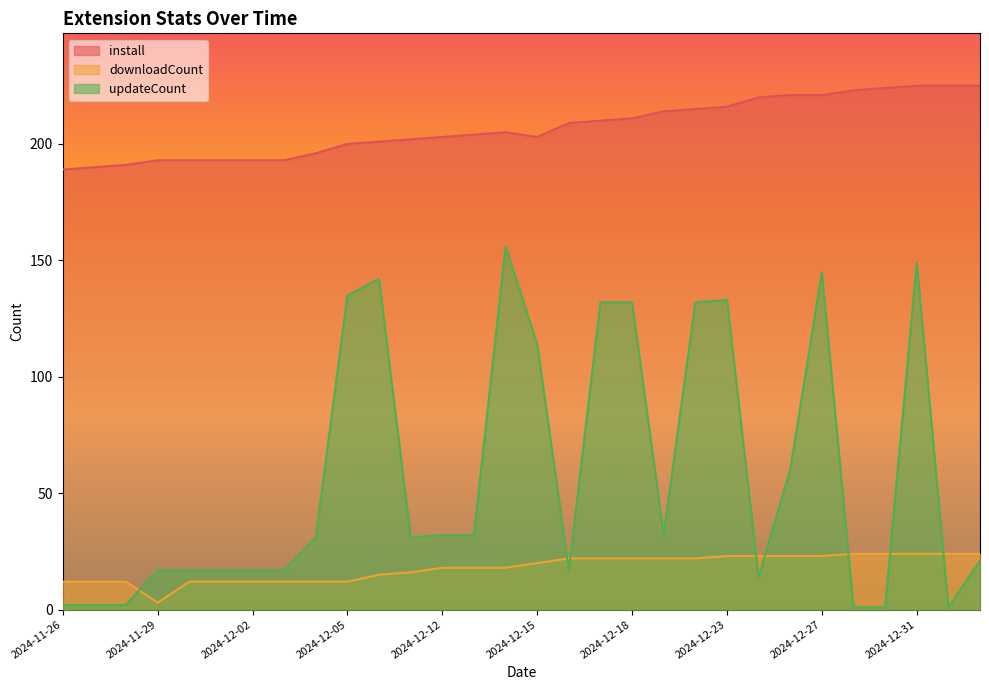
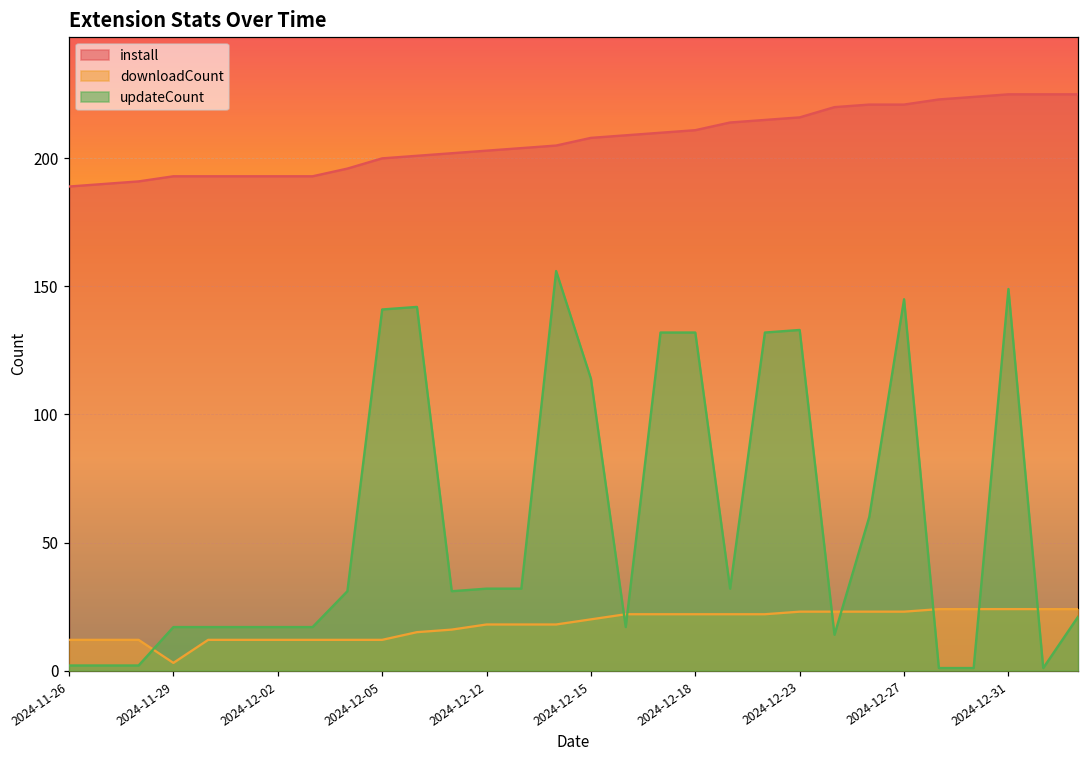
  {
    "install": {
      "2024-11-26": 189,
      "2024-11-29": 193,
      "2024-12-02": 193,
      "2024-12-05": 200,
      "2024-12-12": 203,
-     "2024-12-15": 203,
+     "2024-12-15": 208,
      "2024-12-18": 211,
      "2024-12-23": 216,
      "2024-12-27": 221,
      "2024-12-31": 225
    },
    "downloadCount": {
      "2024-11-26": 12,
      "2024-11-29": 3,
      "2024-12-02": 12,
      "2024-12-05": 12,
      "2024-12-12": 18,
      "2024-12-15": 20,
      "2024-12-18": 22,
      "2024-12-23": 23,
      "2024-12-27": 23,
      "2024-12-31": 24
    },
    "updateCount": {
      "2024-11-26": 2,
      "2024-11-29": 17,
      "2024-12-02": 17,
-     "2024-12-05": 135,
+     "2024-12-05": 141,
      "2024-12-12": 32,
      "2024-12-15": 114,
      "2024-12-18": 132,
      "2024-12-23": 133,
      "2024-12-27": 145,
      "2024-12-31": 149
    }
  }
